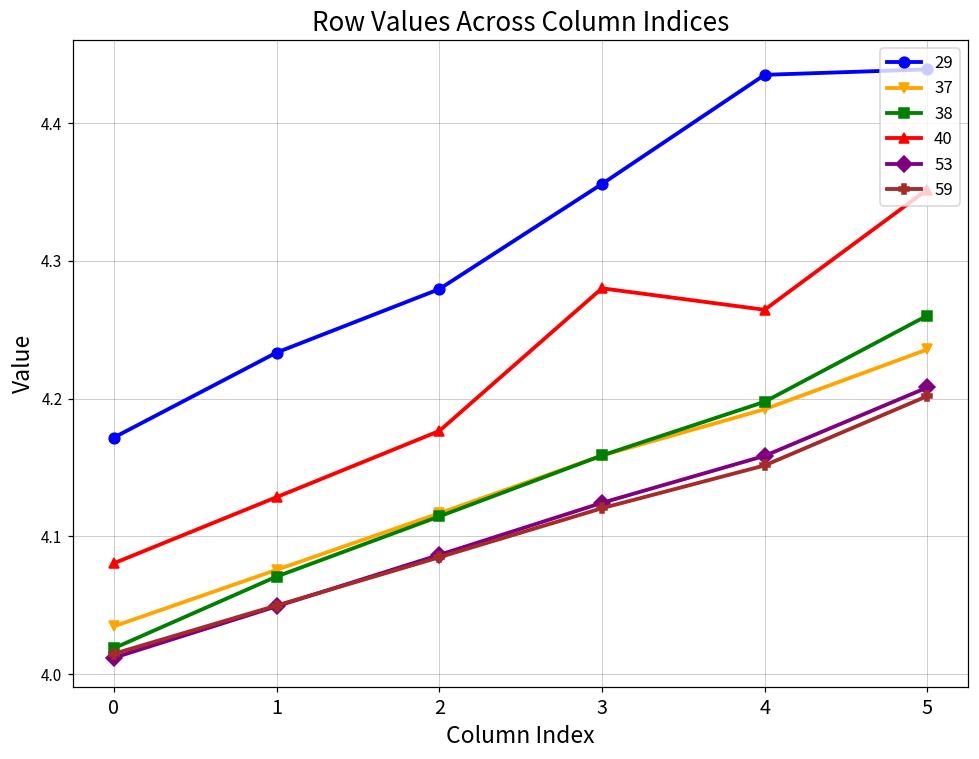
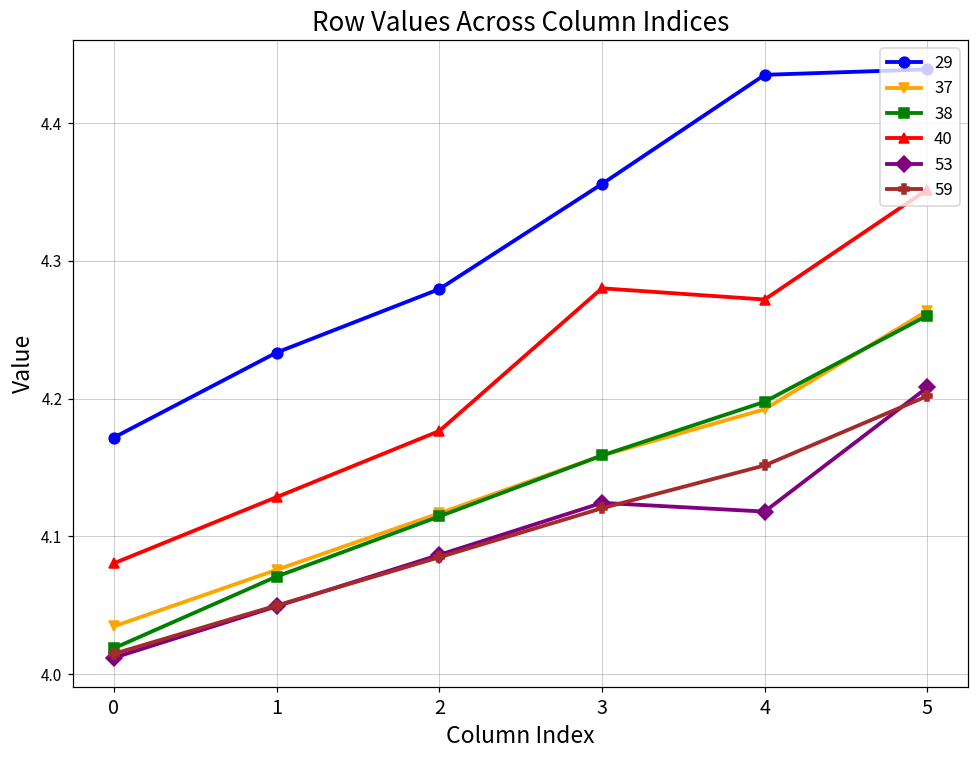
  {
    "29": {
      "0": 4.172,
      "1": 4.233,
      "2": 4.279,
      "3": 4.356,
      "4": 4.435
    },
    "37": {
      "0": 4.035,
      "1": 4.076,
      "2": 4.117,
      "4": 4.192,
-     "5": 4.236
+     "5": 4.264
    },
    "38": {
      "0": 4.019,
      "1": 4.071,
      "2": 4.114,
      "4": 4.198,
      "5": 4.260
    },
    "40": {
      "0": 4.080,
      "1": 4.128,
      "2": 4.176,
      "3": 4.280,
-     "4": 4.264
+     "4": 4.272
    },
    "53": {
      "0": 4.012,
      "3": 4.124,
-     "4": 4.158,
+     "4": 4.118,
      "5": 4.208
    },
    "59": {
      "0": 4.015,
      "3": 4.120,
      "4": 4.151,
      "5": 4.202
    }
  }
